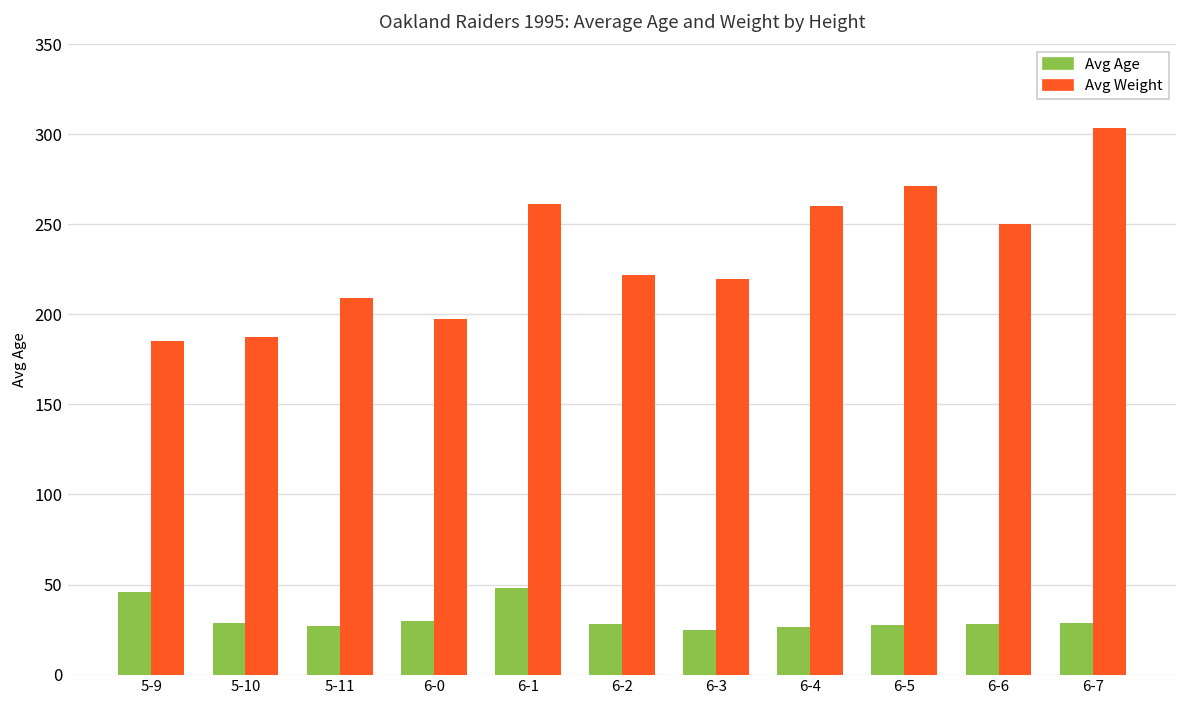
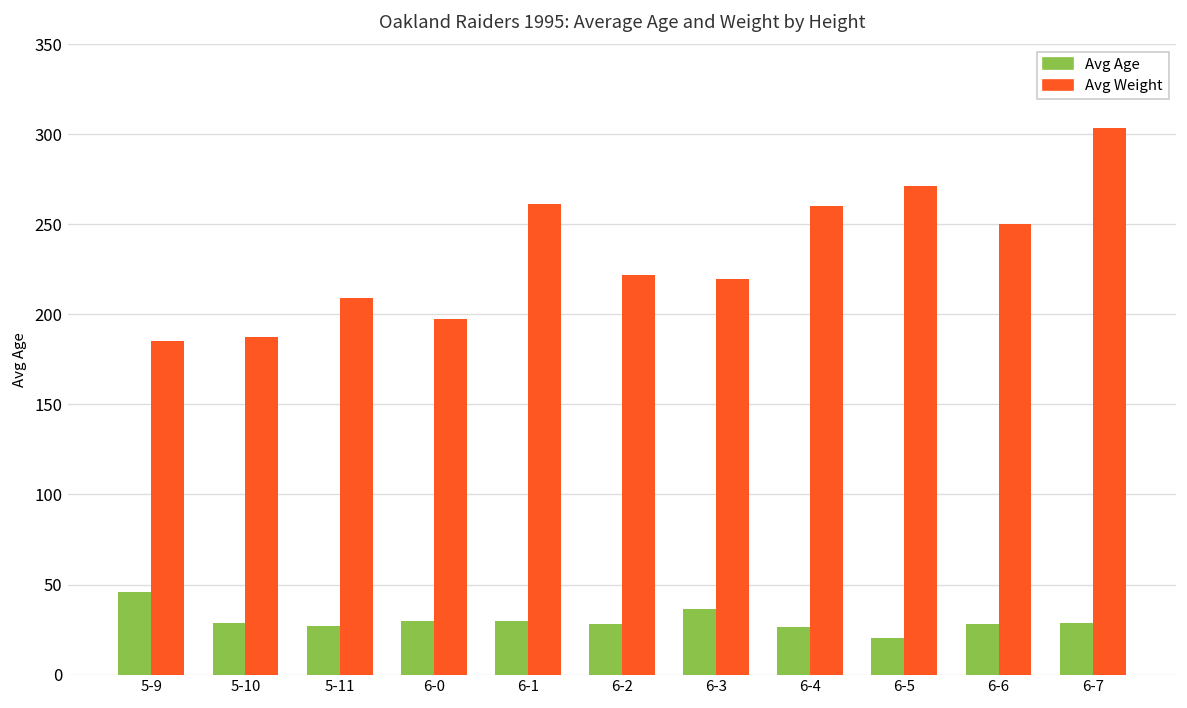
  {
    "Avg Age": {
      "5-9": 46,
      "5-10": 29,
      "5-11": 27,
      "6-0": 30,
-     "6-1": 48,
+     "6-1": 30,
      "6-2": 28,
-     "6-3": 25,
+     "6-3": 36,
      "6-4": 26,
-     "6-5": 28,
+     "6-5": 20,
      "6-6": 28,
      "6-7": 29
    },
    "Avg Weight": {
      "5-9": 185,
      "5-10": 188,
      "5-11": 209,
      "6-0": 198,
      "6-1": 261,
      "6-2": 222,
      "6-3": 220,
      "6-4": 260,
      "6-5": 271,
      "6-6": 250,
      "6-7": 304
    }
  }
